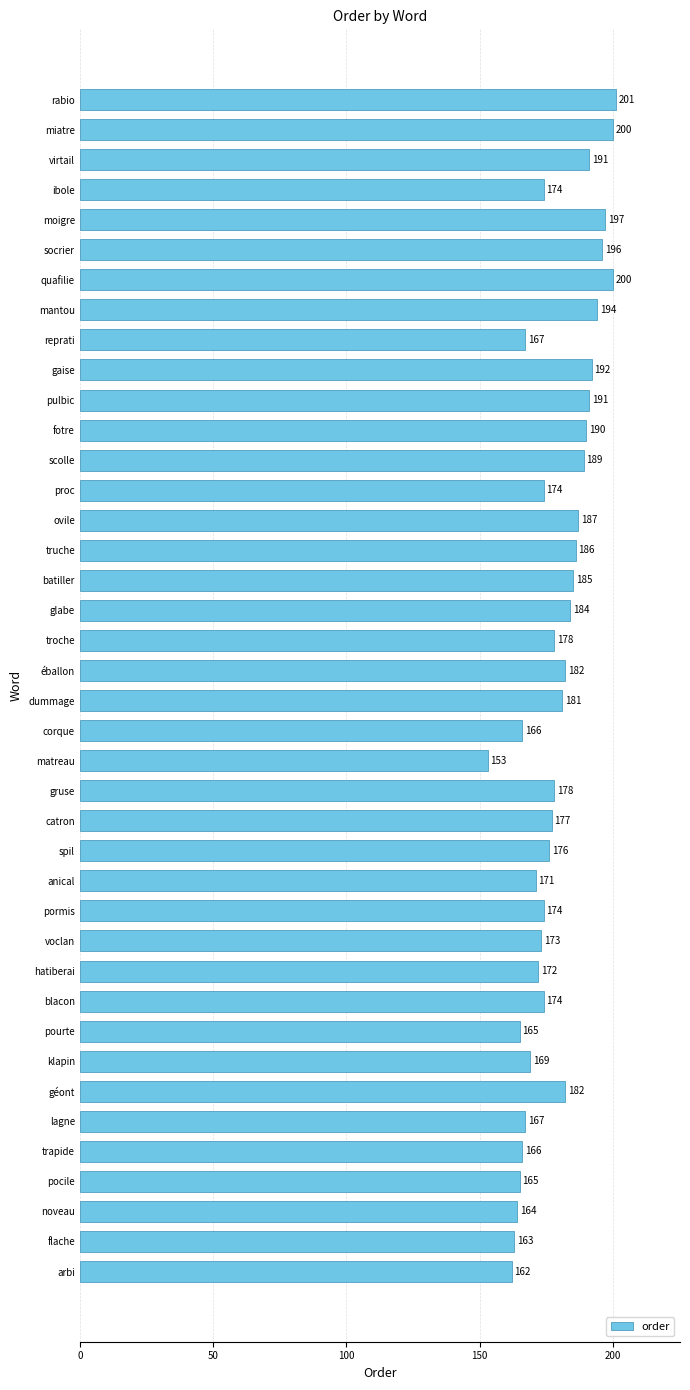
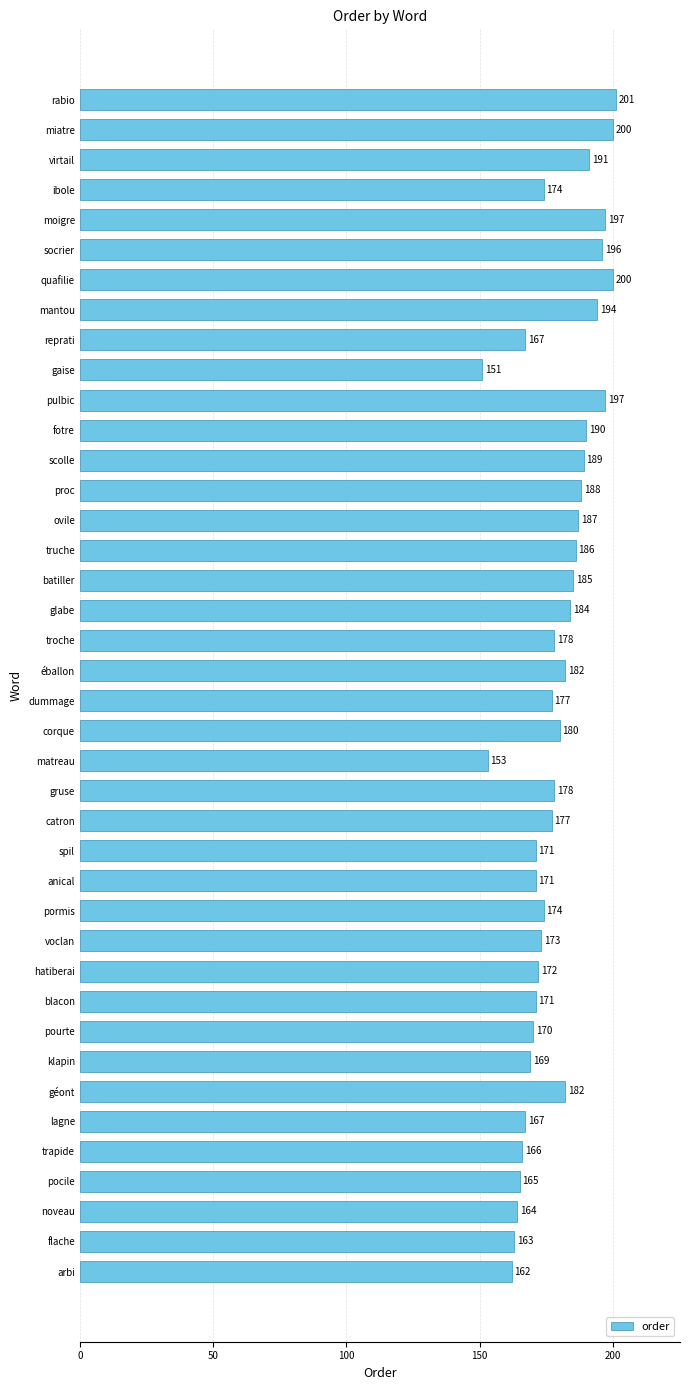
  {
    "rabio": 201,
    "miatre": 200,
    "virtail": 191,
    "ibole": 174,
    "moigre": 197,
    "socrier": 196,
    "quafilie": 200,
    "mantou": 194,
    "reprati": 167,
-   "gaise": 192,
-   "pulbic": 191,
+   "gaise": 151,
+   "pulbic": 197,
    "fotre": 190,
    "scolle": 189,
-   "proc": 174,
+   "proc": 188,
    "ovile": 187,
    "truche": 186,
    "batiller": 185,
    "glabe": 184,
    "troche": 178,
    "éballon": 182,
-   "dummage": 181,
-   "corque": 166,
+   "dummage": 177,
+   "corque": 180,
    "matreau": 153,
    "gruse": 178,
    "catron": 177,
-   "spil": 176,
+   "spil": 171,
    "anical": 171,
    "pormis": 174,
    "voclan": 173,
    "hatiberai": 172,
-   "blacon": 174,
-   "pourte": 165,
+   "blacon": 171,
+   "pourte": 170,
    "klapin": 169,
    "géont": 182,
    "lagne": 167,
    "trapide": 166,
    "pocile": 165,
    "noveau": 164,
    "flache": 163,
    "arbi": 162
  }
